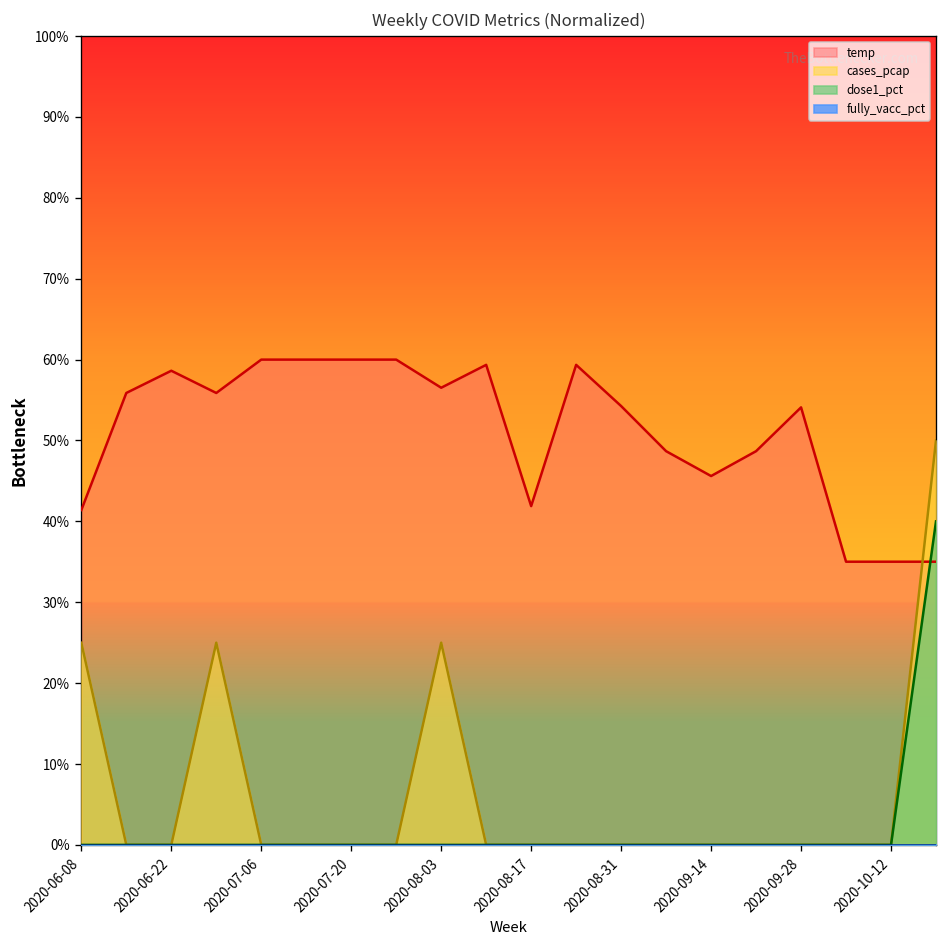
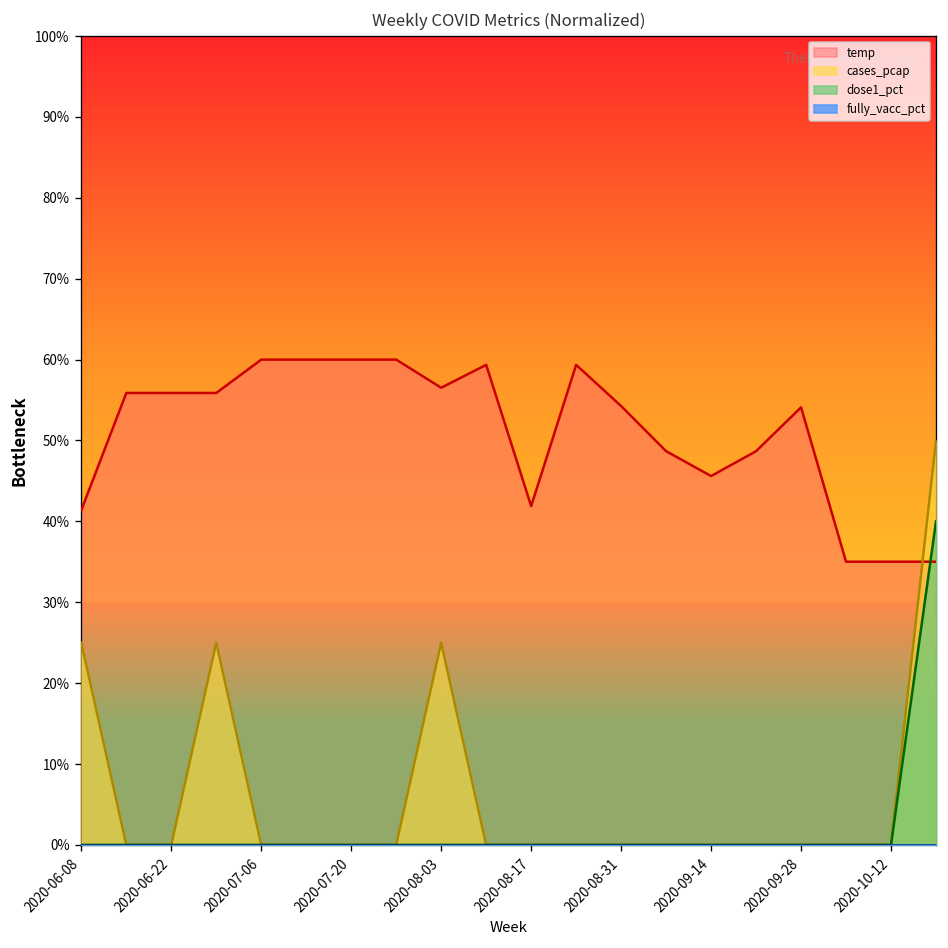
  {
    "temp": {
      "2020-06-08": "41%",
-     "2020-06-22": "59%",
+     "2020-06-22": "56%",
      "2020-07-06": "60%",
      "2020-07-20": "60%",
      "2020-08-03": "57%",
      "2020-08-17": "42%",
      "2020-08-31": "54%",
      "2020-09-14": "46%",
      "2020-09-28": "54%",
      "2020-10-12": "35%"
    },
    "cases_pcap": {
      "2020-06-08": "25%",
      "2020-08-03": "25%"
    }
  }
